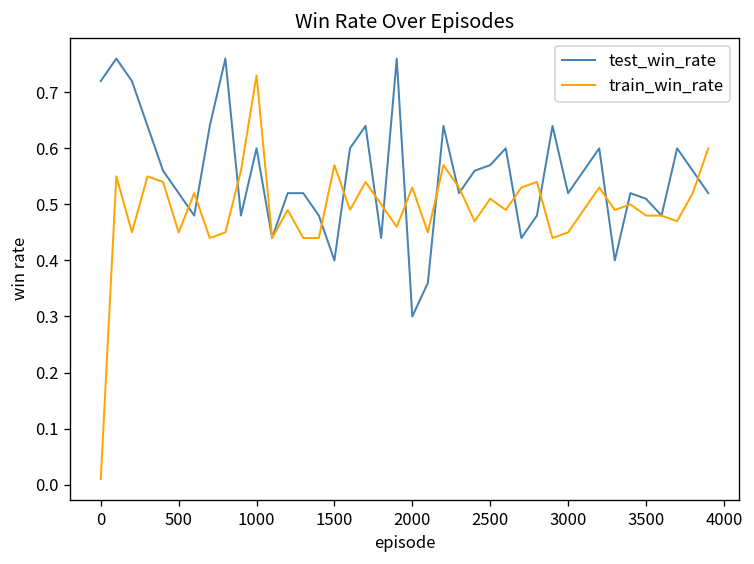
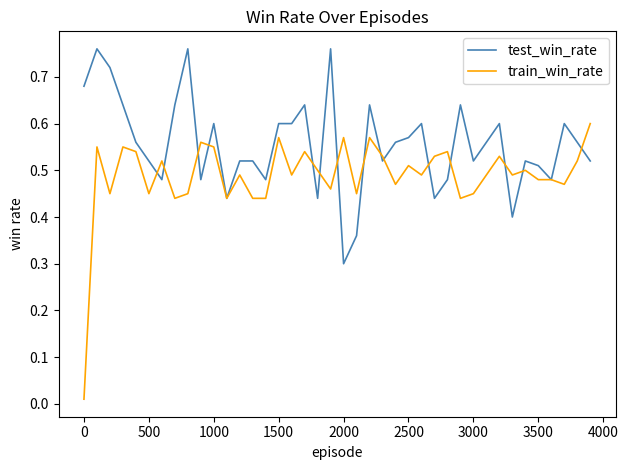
  {
    "test_win_rate": {
-     "0": 0.72,
+     "0": 0.68,
      "500": 0.52,
      "1000": 0.60,
-     "1500": 0.4,
+     "1500": 0.6,
      "2000": 0.30,
      "2500": 0.57,
      "3000": 0.52,
      "3500": 0.51
    },
    "train_win_rate": {
      "0": 0.01,
      "500": 0.45,
-     "1000": 0.73,
+     "1000": 0.55,
      "1500": 0.57,
-     "2000": 0.53,
+     "2000": 0.57,
      "2500": 0.51,
      "3000": 0.45,
      "3500": 0.48
    }
  }
